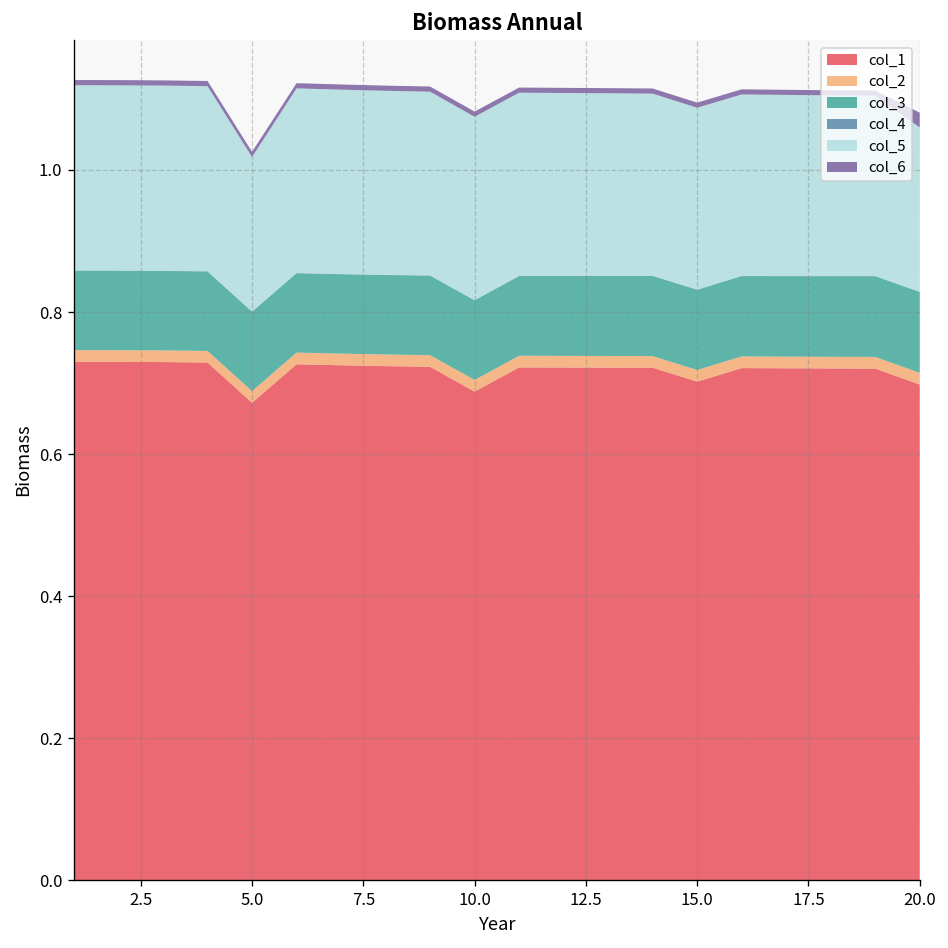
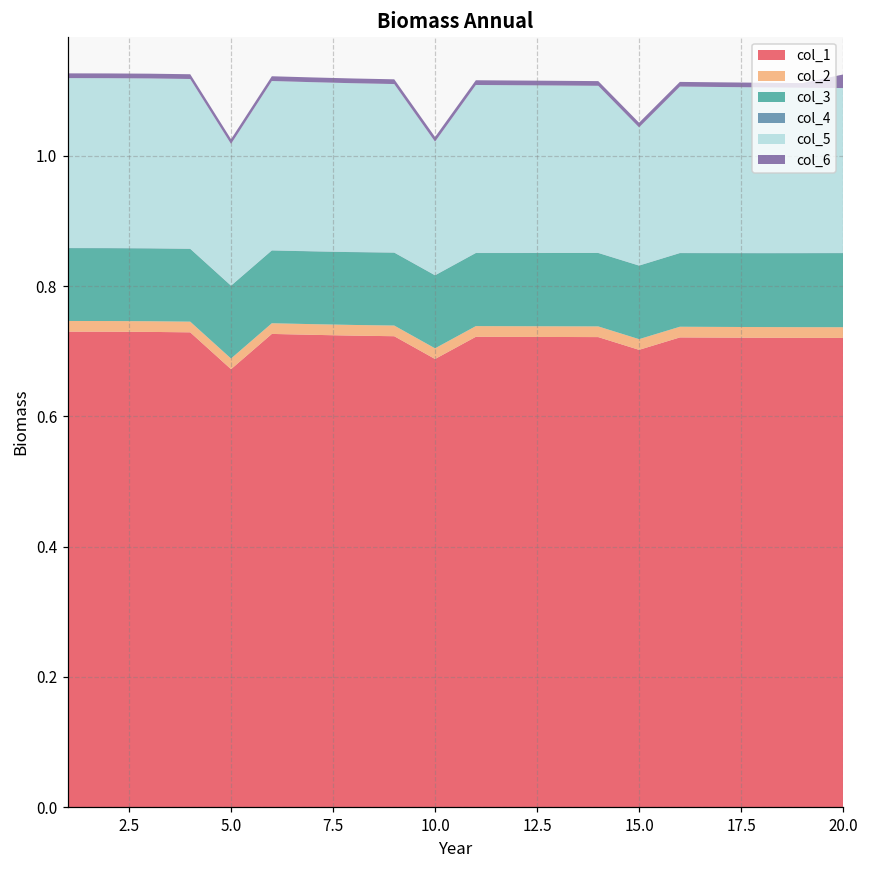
  {
    "col_1": {
      "5.0": 0.67,
      "10.0": 0.69,
      "15.0": 0.70,
-     "20.0": 0.70
+     "20.0": 0.72
    },
    "col_2": {
      "5.0": 0.02,
      "10.0": 0.02,
      "15.0": 0.02,
      "20.0": 0.02
    },
    "col_5": {
      "5.0": 0.22,
-     "10.0": 0.26,
-     "15.0": 0.26,
-     "20.0": 0.23
+     "10.0": 0.20,
+     "15.0": 0.21,
+     "20.0": 0.25
    },
    "col_6": {
      "5.0": 0.01,
      "10.0": 0.01,
      "15.0": 0.01,
      "20.0": 0.02
    }
  }
